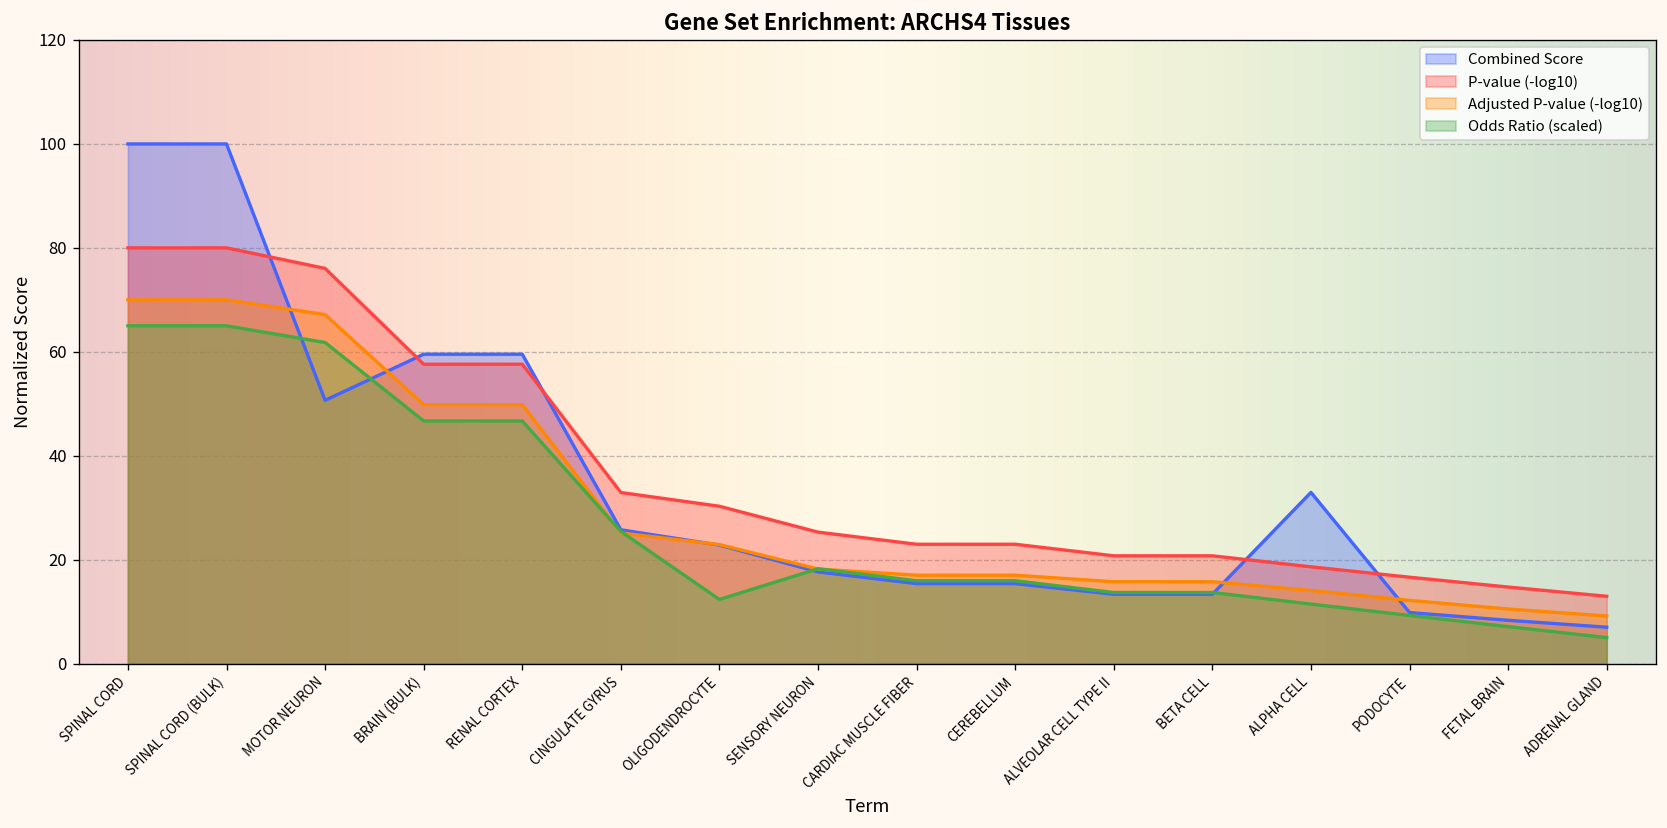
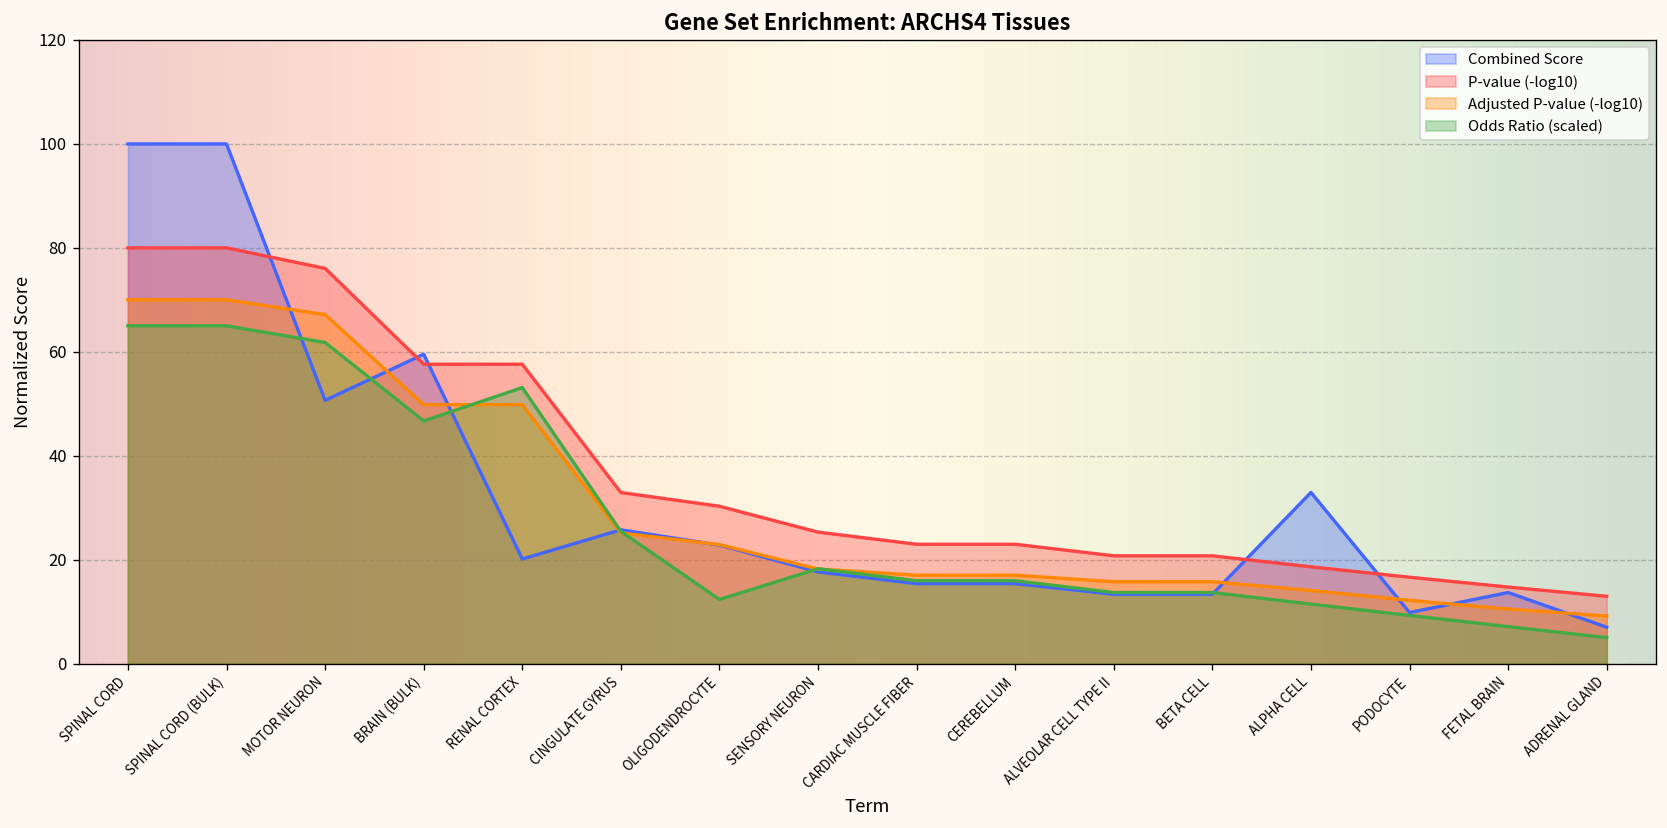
  {
    "Combined Score": {
      "SPINAL CORD": 100,
      "SPINAL CORD (BULK)": 100,
      "MOTOR NEURON": 51,
      "BRAIN (BULK)": 60,
-     "RENAL CORTEX": 60,
+     "RENAL CORTEX": 20,
      "ALPHA CELL": 33,
-     "FETAL BRAIN": 8,
+     "FETAL BRAIN": 14,
      "ADRENAL GLAND": 7
    },
    "Odds Ratio (scaled)": {
      "SPINAL CORD": 65,
      "SPINAL CORD (BULK)": 65,
      "MOTOR NEURON": 62,
      "BRAIN (BULK)": 47,
-     "RENAL CORTEX": 47,
+     "RENAL CORTEX": 53,
      "OLIGODENDROCYTE": 12,
      "ALPHA CELL": 11,
      "FETAL BRAIN": 7,
      "ADRENAL GLAND": 5
    }
  }
